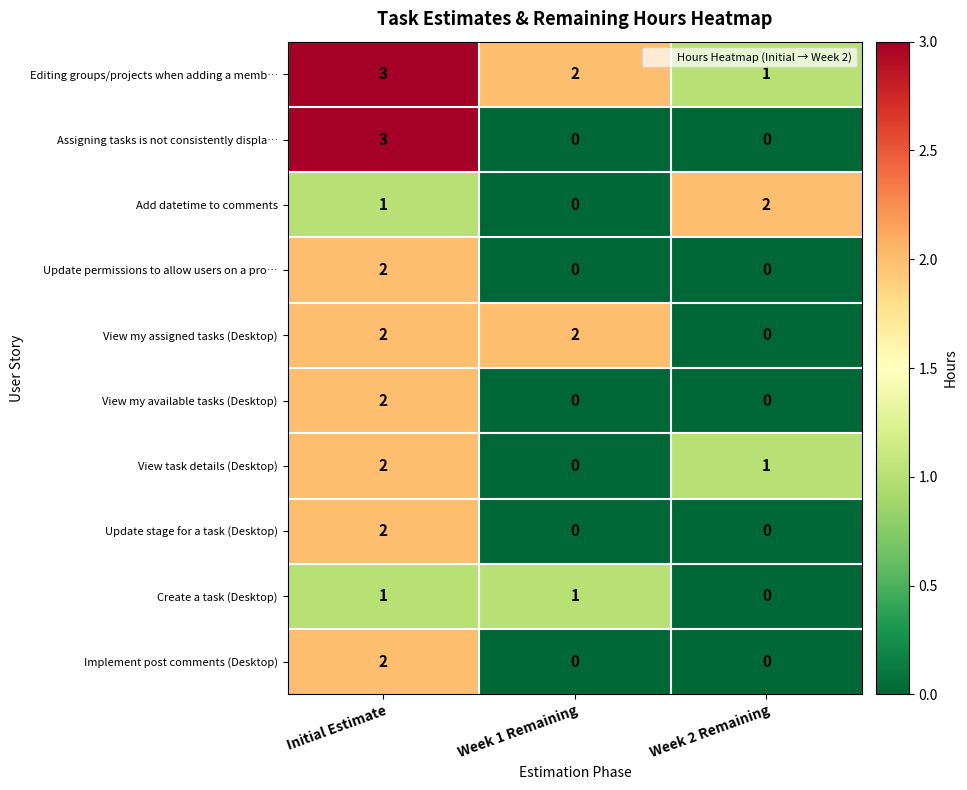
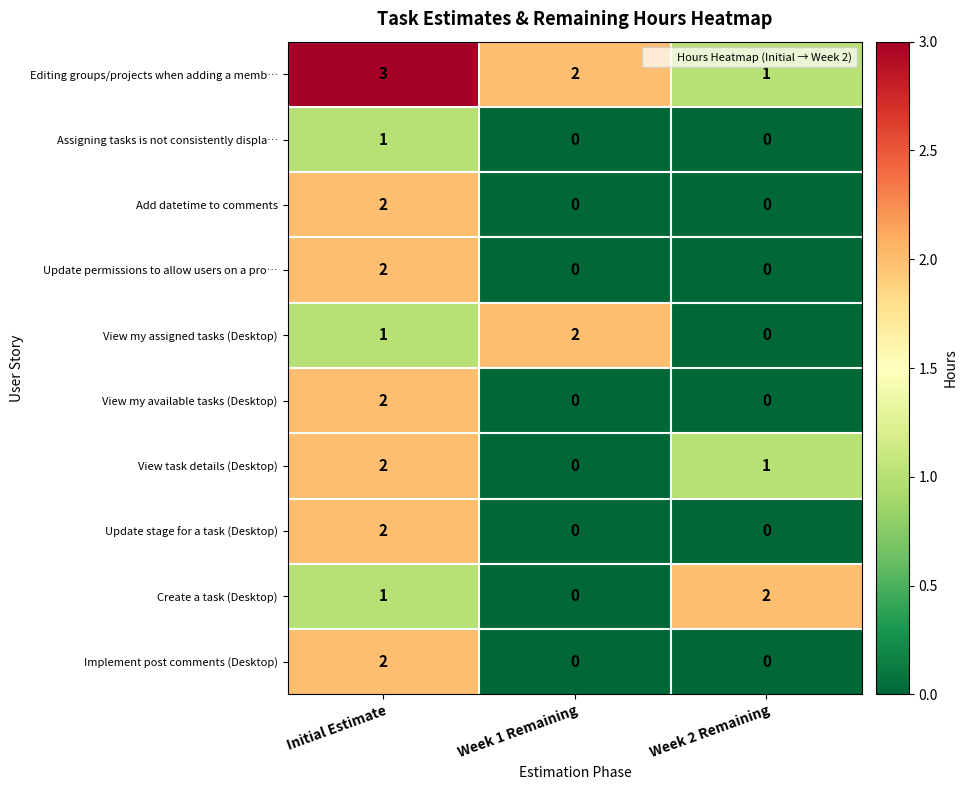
  {
    "Editing groups/projects when adding a memb…": {
      "Initial Estimate": 3,
      "Week 1 Remaining": 2
    },
    "Assigning tasks is not consistently displa…": {
-     "Initial Estimate": 3,
+     "Initial Estimate": 1,
      "Week 1 Remaining": 0,
      "Week 2 Remaining": 0
    },
    "Add datetime to comments": {
-     "Initial Estimate": 1,
+     "Initial Estimate": 2,
      "Week 1 Remaining": 0,
-     "Week 2 Remaining": 2
+     "Week 2 Remaining": 0
    },
    "Update permissions to allow users on a pro…": {
      "Initial Estimate": 2,
      "Week 1 Remaining": 0,
      "Week 2 Remaining": 0
    },
    "View my assigned tasks (Desktop)": {
-     "Initial Estimate": 2,
+     "Initial Estimate": 1,
      "Week 1 Remaining": 2,
      "Week 2 Remaining": 0
    },
    "View my available tasks (Desktop)": {
      "Initial Estimate": 2,
      "Week 1 Remaining": 0,
      "Week 2 Remaining": 0
    },
    "View task details (Desktop)": {
      "Initial Estimate": 2,
      "Week 1 Remaining": 0,
      "Week 2 Remaining": 1
    },
    "Update stage for a task (Desktop)": {
      "Initial Estimate": 2,
      "Week 1 Remaining": 0,
      "Week 2 Remaining": 0
    },
    "Create a task (Desktop)": {
      "Initial Estimate": 1,
-     "Week 1 Remaining": 1,
-     "Week 2 Remaining": 0
+     "Week 1 Remaining": 0,
+     "Week 2 Remaining": 2
    },
    "Implement post comments (Desktop)": {
      "Initial Estimate": 2,
      "Week 1 Remaining": 0,
      "Week 2 Remaining": 0
    }
  }
